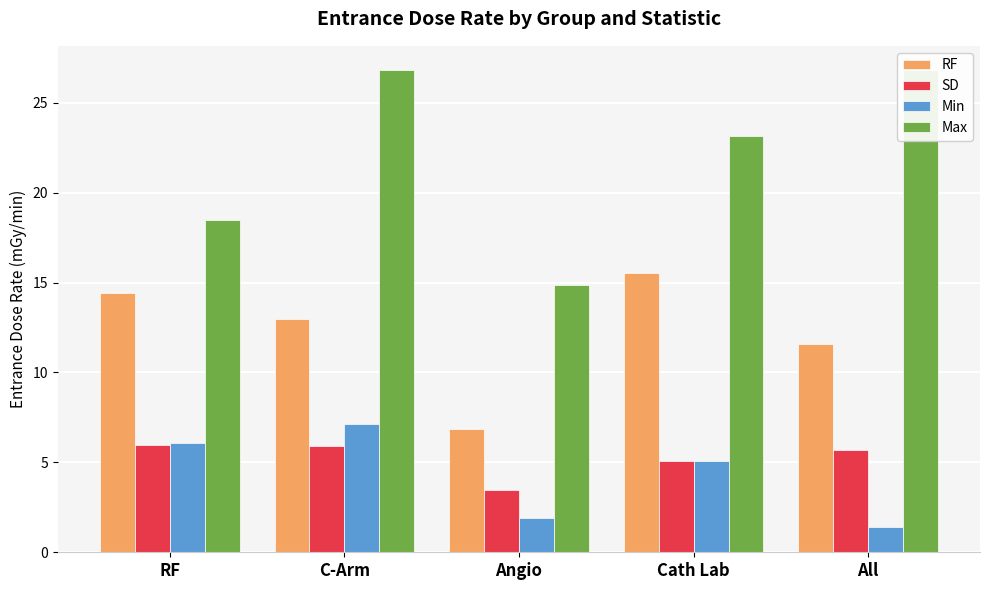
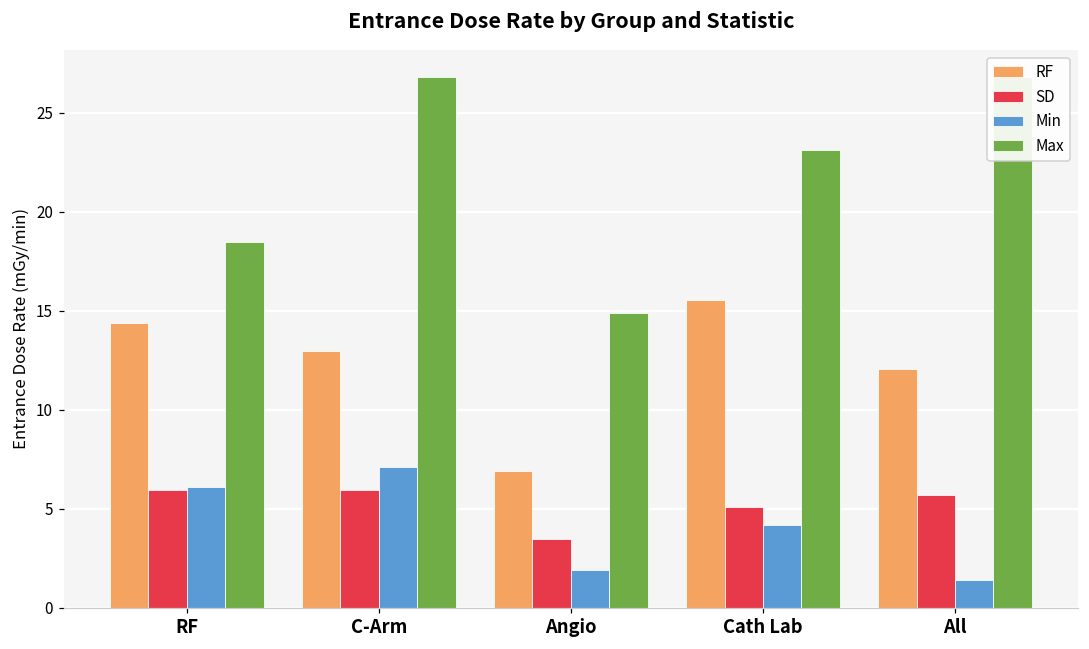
  {
    "RF": {
      "RF": 14.4,
      "C-Arm": 13.0,
      "Angio": 6.9,
      "Cath Lab": 15.5,
-     "All": 11.6
+     "All": 12.1
    },
    "SD": {
      "RF": 5.9,
      "C-Arm": 5.9,
      "Angio": 3.5,
      "Cath Lab": 5.1,
      "All": 5.7
    },
    "Min": {
      "RF": 6.1,
      "C-Arm": 7.1,
      "Angio": 1.9,
-     "Cath Lab": 5.1,
+     "Cath Lab": 4.2,
      "All": 1.4
    },
    "Max": {
      "RF": 18.5,
      "C-Arm": 26.8,
      "Angio": 14.9,
      "Cath Lab": 23.1
    }
  }
